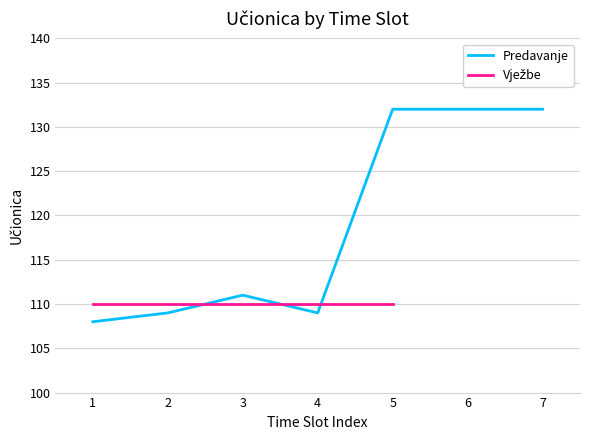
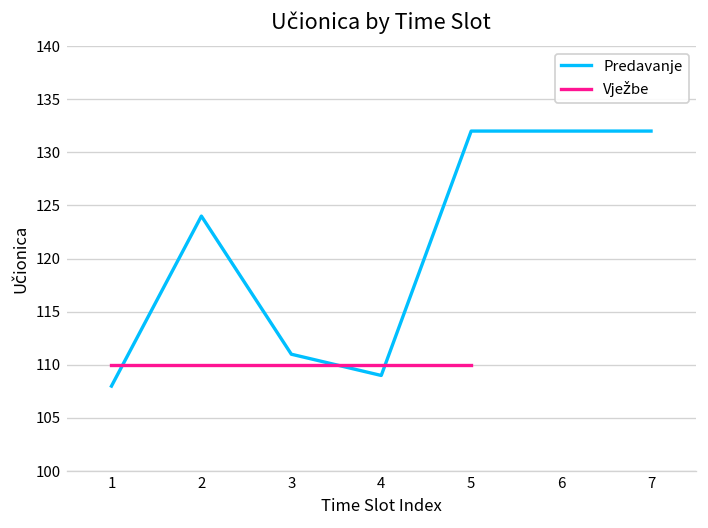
  {
    "Predavanje": {
      "1": 108,
-     "2": 109,
+     "2": 124,
      "3": 111,
      "4": 109,
      "5": 132,
      "6": 132,
      "7": 132
    },
    "Vježbe": {
      "1": 110,
      "2": 110,
      "3": 110,
      "4": 110,
      "5": 110
    }
  }
